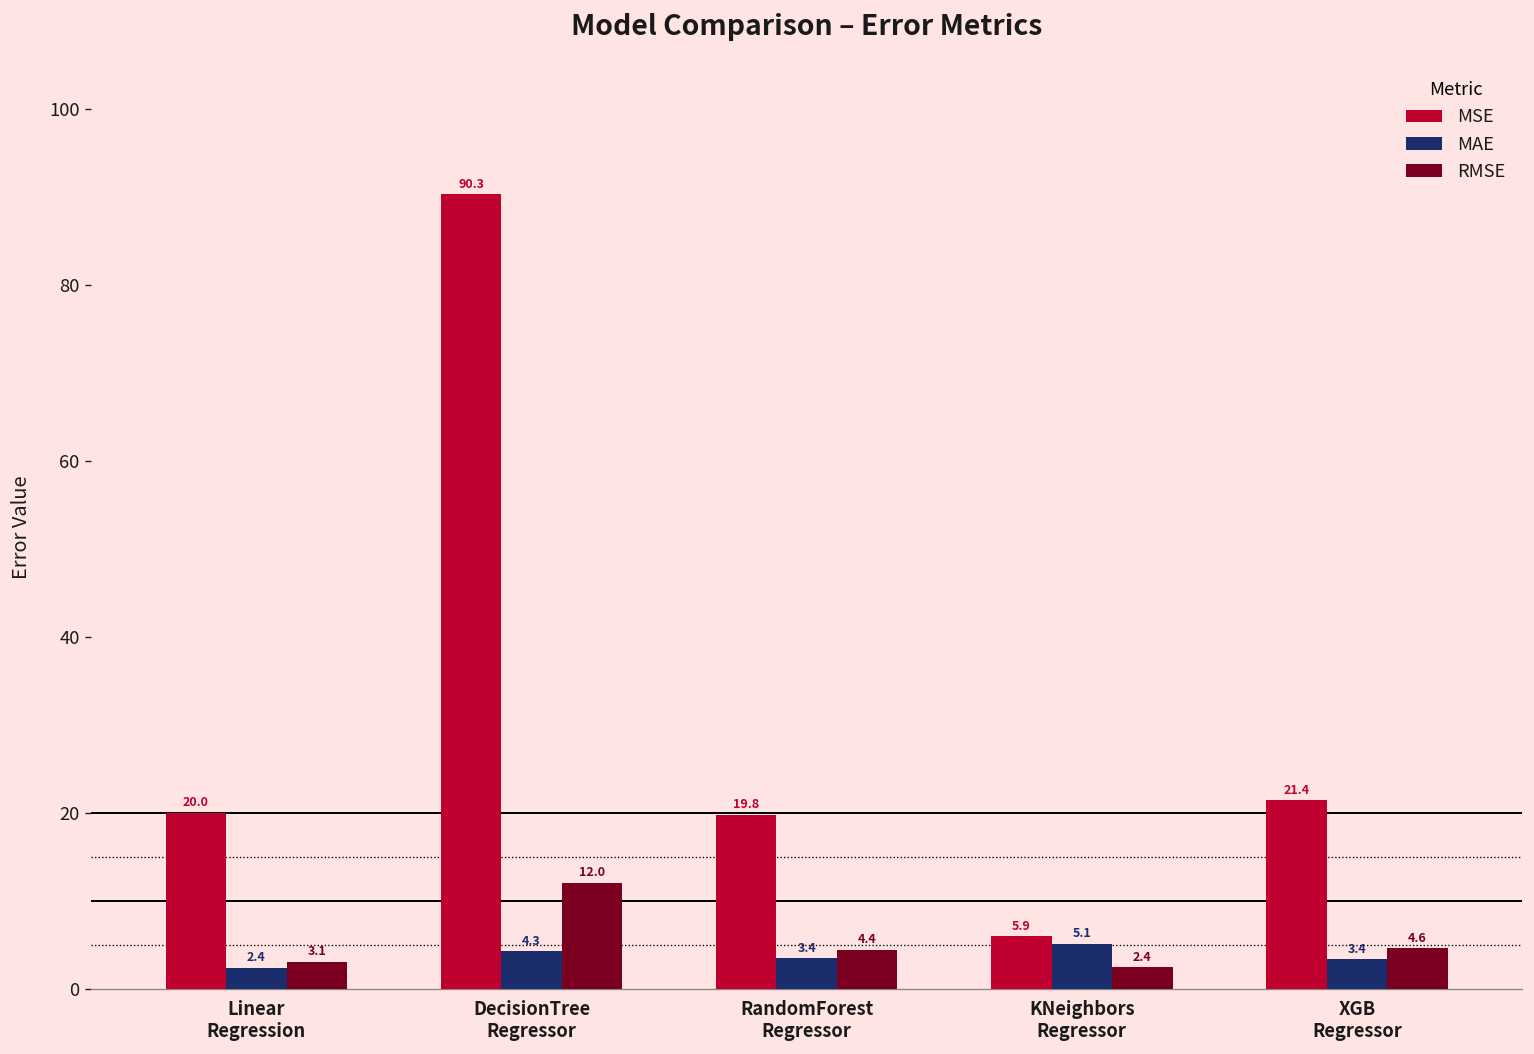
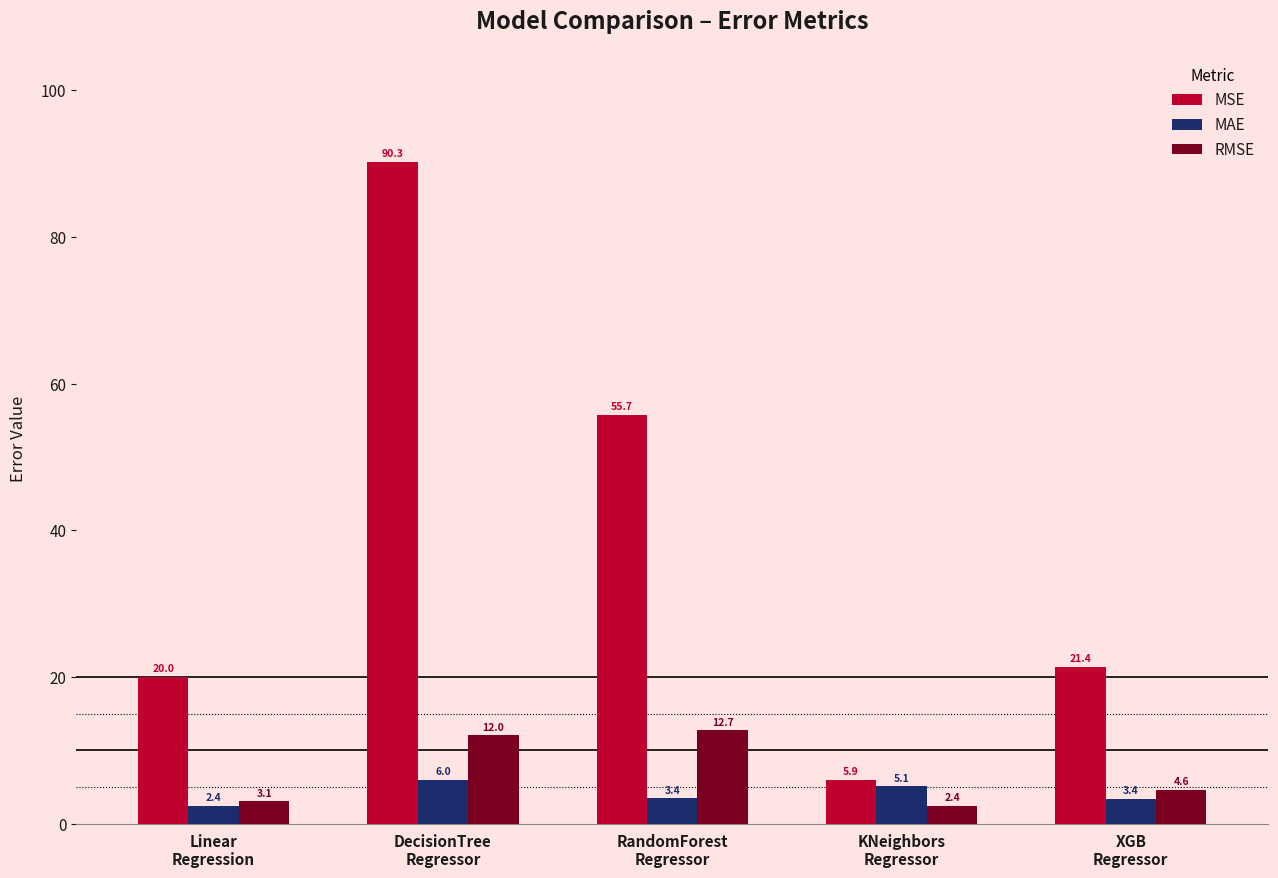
  {
    "MSE": {
      "Linear Regression": 20.0,
      "DecisionTree Regressor": 90.3,
-     "RandomForest Regressor": 19.8,
+     "RandomForest Regressor": 55.7,
      "KNeighbors Regressor": 5.9,
      "XGB Regressor": 21.4
    },
    "MAE": {
      "Linear Regression": 2.4,
-     "DecisionTree Regressor": 4.3,
+     "DecisionTree Regressor": 6.0,
      "RandomForest Regressor": 3.4,
      "KNeighbors Regressor": 5.1,
      "XGB Regressor": 3.4
    },
    "RMSE": {
      "Linear Regression": 3.1,
      "DecisionTree Regressor": 12.0,
-     "RandomForest Regressor": 4.4,
+     "RandomForest Regressor": 12.7,
      "KNeighbors Regressor": 2.4,
      "XGB Regressor": 4.6
    }
  }
